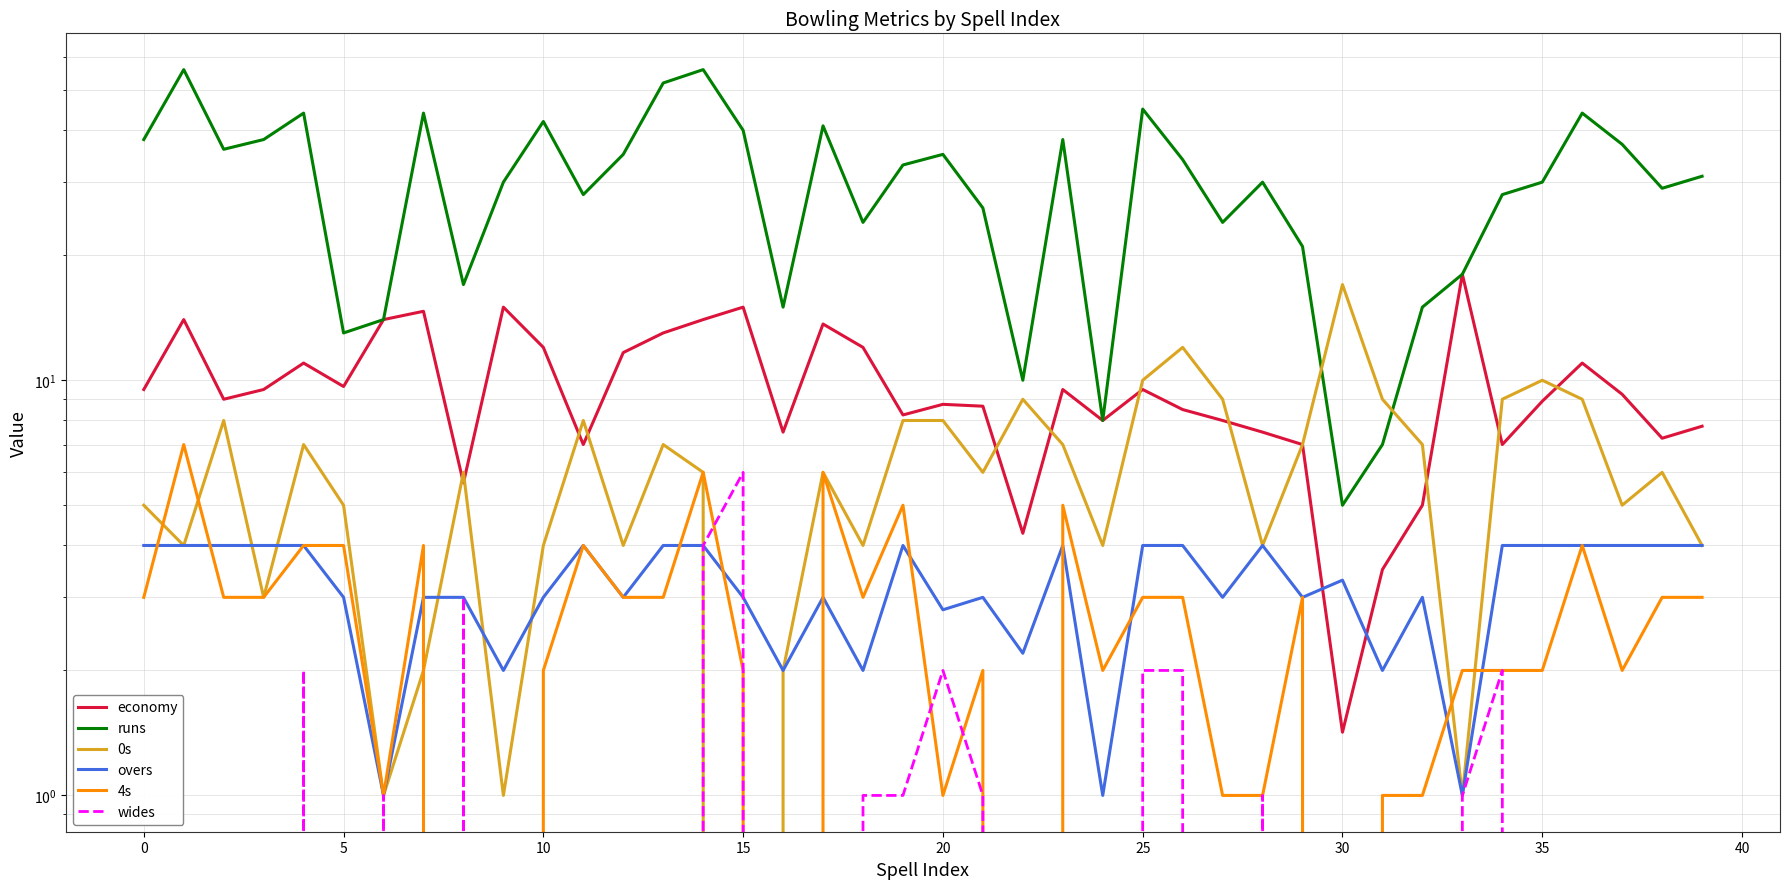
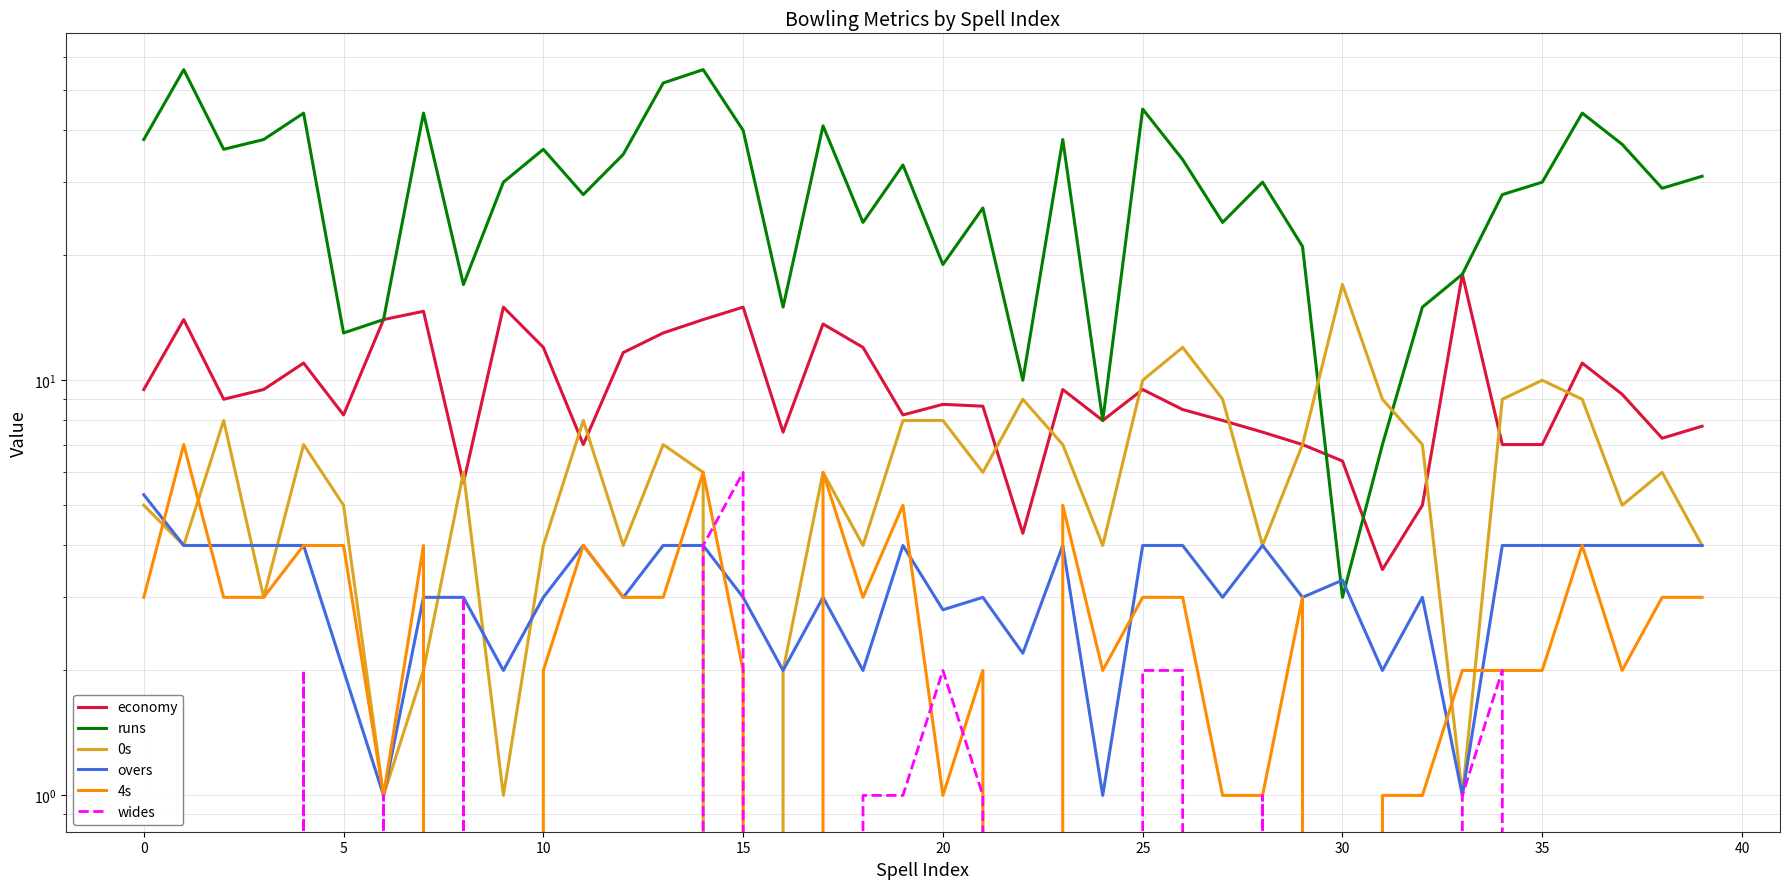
  {
    "economy": {
      "0": 9.5,
-     "5": 9.7,
+     "5": 8.3,
      "10": 12.0,
      "15": 15.0,
      "20": 8.8,
      "25": 9.5,
-     "30": 1.42,
-     "35": 8.9
+     "30": 6.4,
+     "35": 7.0
    },
    "runs": {
      "0": 38,
      "5": 13,
-     "10": 42,
+     "10": 36,
      "15": 40,
-     "20": 35,
+     "20": 19,
      "25": 45,
-     "30": 5,
+     "30": 3,
      "35": 30
    },
    "overs": {
-     "0": 4.0,
-     "5": 3,
+     "0": 5.3,
+     "5": 2,
      "10": 3.0,
      "15": 3.0,
      "20": 2.8,
      "25": 4.0,
      "30": 3.3,
      "35": 4.0
    },
    "wides": {
      "15": 6.0,
      "20": 2.0,
      "25": 2.0
    }
  }
